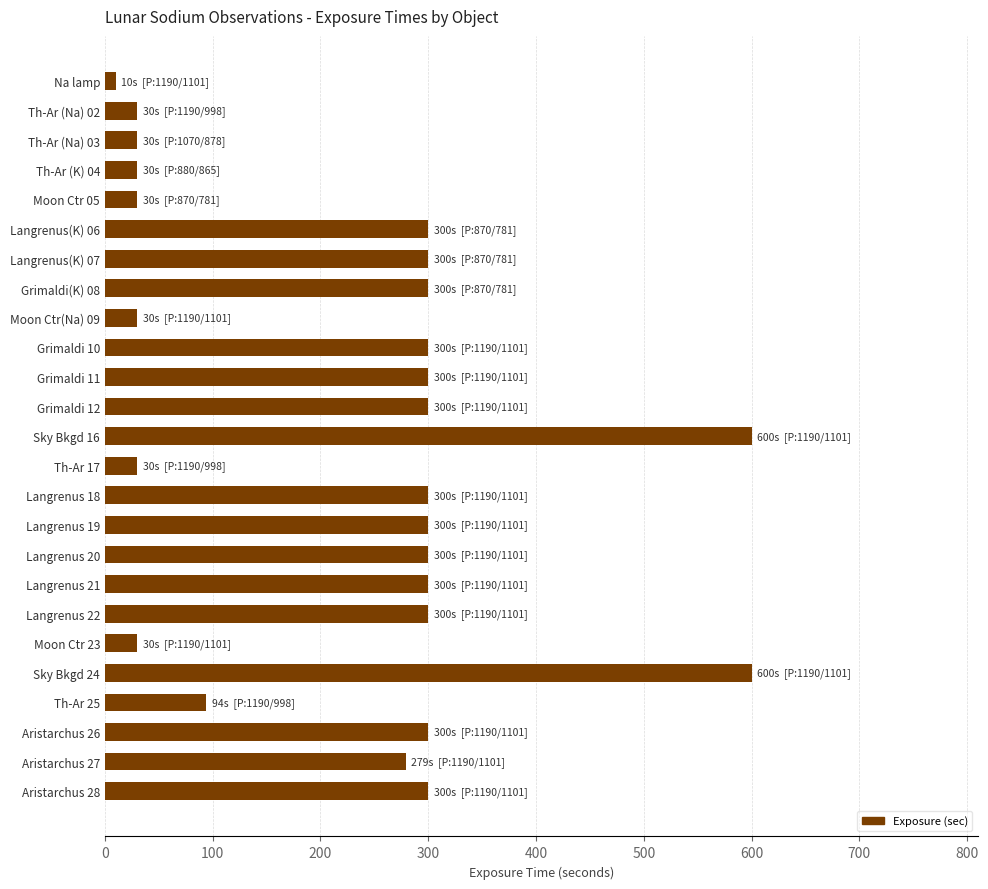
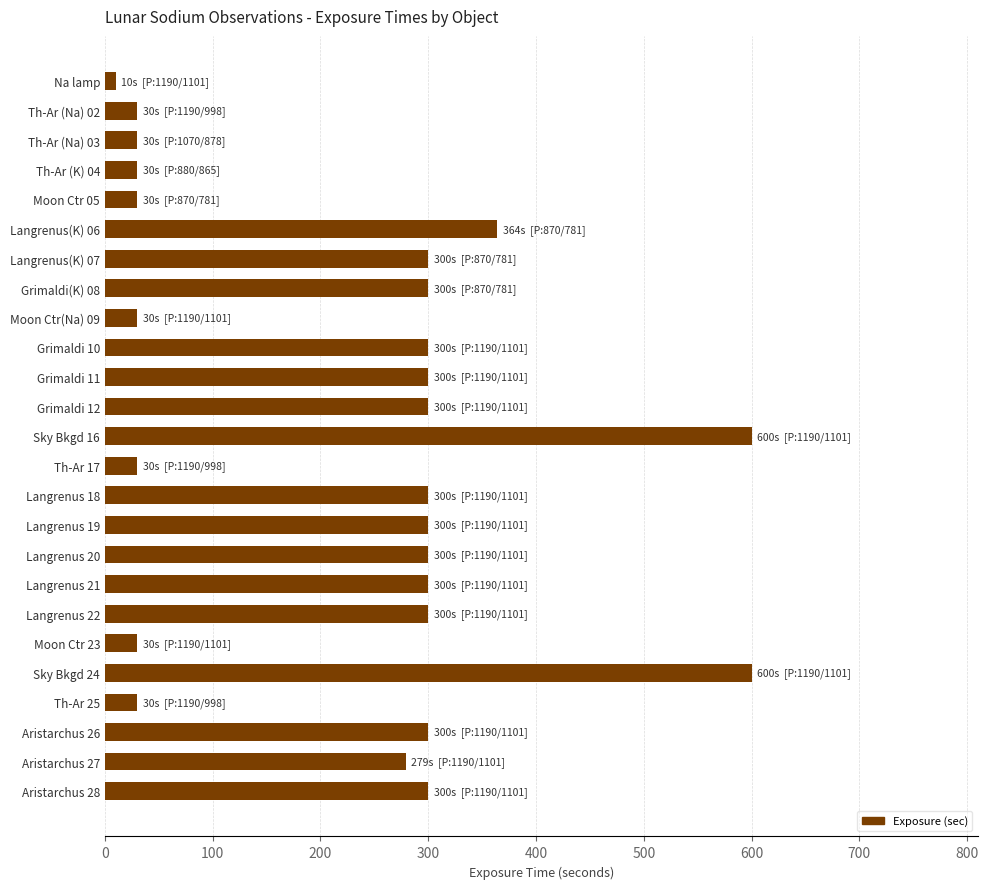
  {
    "Na lamp": "10s",
    "Th-Ar (Na) 02": "30s",
    "Th-Ar (Na) 03": "30s",
    "Th-Ar (K) 04": "30s",
    "Moon Ctr 05": "30s",
-   "Langrenus(K) 06": "300s",
+   "Langrenus(K) 06": "364s",
    "Langrenus(K) 07": "300s",
    "Grimaldi(K) 08": "300s",
    "Moon Ctr(Na) 09": "30s",
    "Grimaldi 10": "300s",
    "Grimaldi 11": "300s",
    "Grimaldi 12": "300s",
    "Sky Bkgd 16": "600s",
    "Th-Ar 17": "30s",
    "Langrenus 18": "300s",
    "Langrenus 19": "300s",
    "Langrenus 20": "300s",
    "Langrenus 21": "300s",
    "Langrenus 22": "300s",
    "Moon Ctr 23": "30s",
    "Sky Bkgd 24": "600s",
-   "Th-Ar 25": "94s",
+   "Th-Ar 25": "30s",
    "Aristarchus 26": "300s",
    "Aristarchus 27": "279s",
    "Aristarchus 28": "300s"
  }
